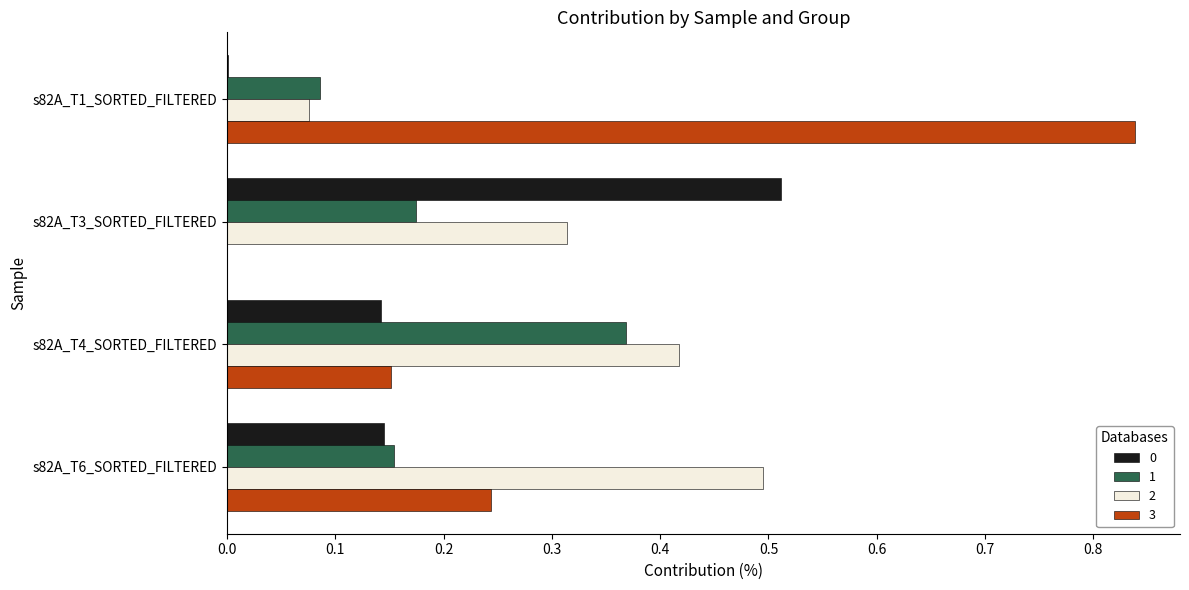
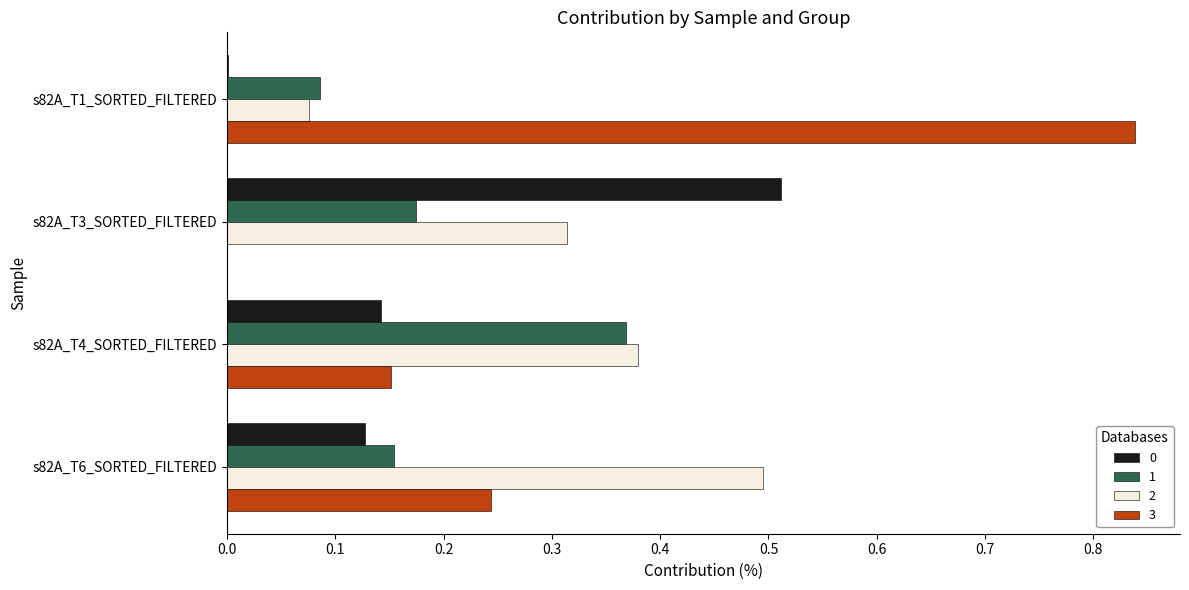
  {
    "0": {
      "s82A_T3_SORTED_FILTERED": 0.512,
      "s82A_T4_SORTED_FILTERED": 0.142,
-     "s82A_T6_SORTED_FILTERED": 0.145
+     "s82A_T6_SORTED_FILTERED": 0.127
    },
    "1": {
      "s82A_T1_SORTED_FILTERED": 0.086,
      "s82A_T3_SORTED_FILTERED": 0.174,
      "s82A_T4_SORTED_FILTERED": 0.368,
      "s82A_T6_SORTED_FILTERED": 0.155
    },
    "2": {
      "s82A_T1_SORTED_FILTERED": 0.075,
      "s82A_T3_SORTED_FILTERED": 0.314,
-     "s82A_T4_SORTED_FILTERED": 0.417,
+     "s82A_T4_SORTED_FILTERED": 0.380,
      "s82A_T6_SORTED_FILTERED": 0.495
    },
    "3": {
      "s82A_T1_SORTED_FILTERED": 0.838,
      "s82A_T4_SORTED_FILTERED": 0.151,
      "s82A_T6_SORTED_FILTERED": 0.243
    }
  }
